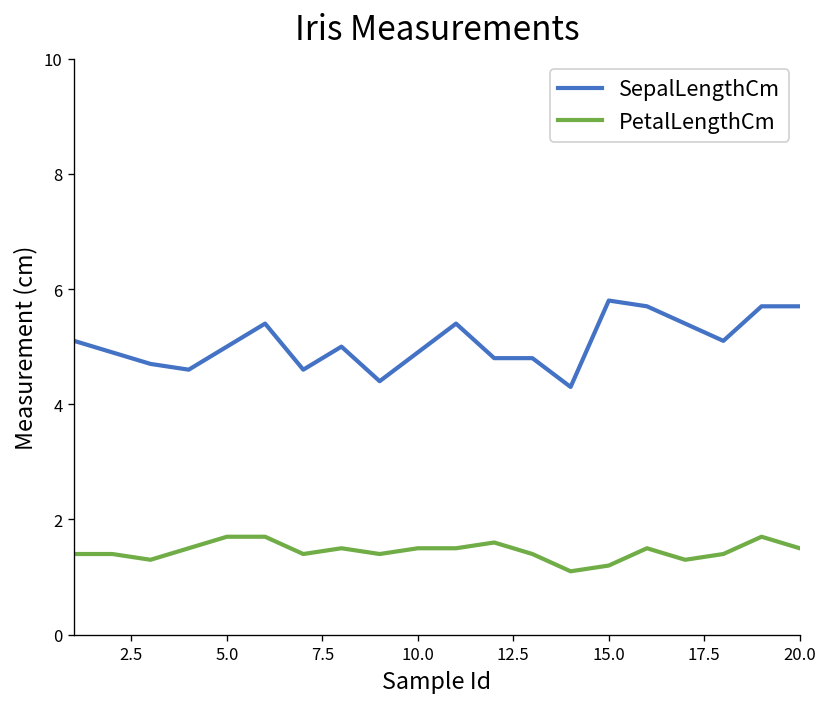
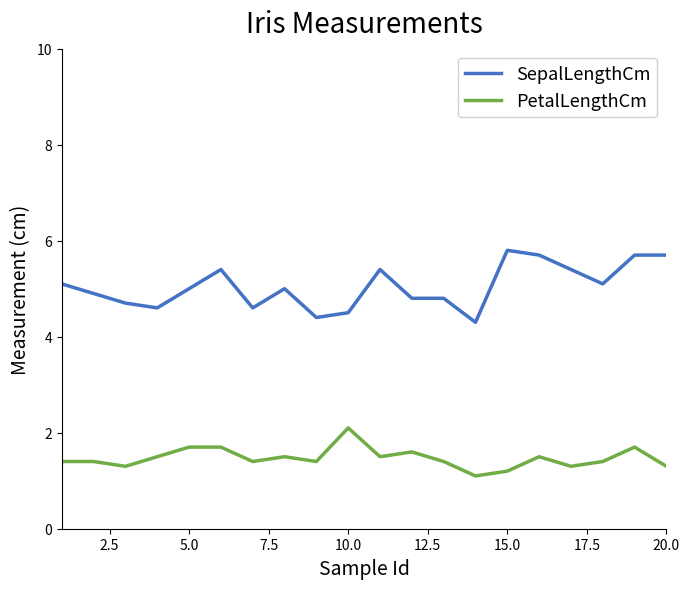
  {
    "SepalLengthCm": {
      "5.0": 5.0,
-     "10.0": 4.9,
+     "10.0": 4.5,
      "15.0": 5.8,
      "20.0": 5.7
    },
    "PetalLengthCm": {
      "5.0": 1.7,
-     "10.0": 1.5,
+     "10.0": 2.1,
      "15.0": 1.2,
-     "20.0": 1.5
+     "20.0": 1.3
    }
  }
